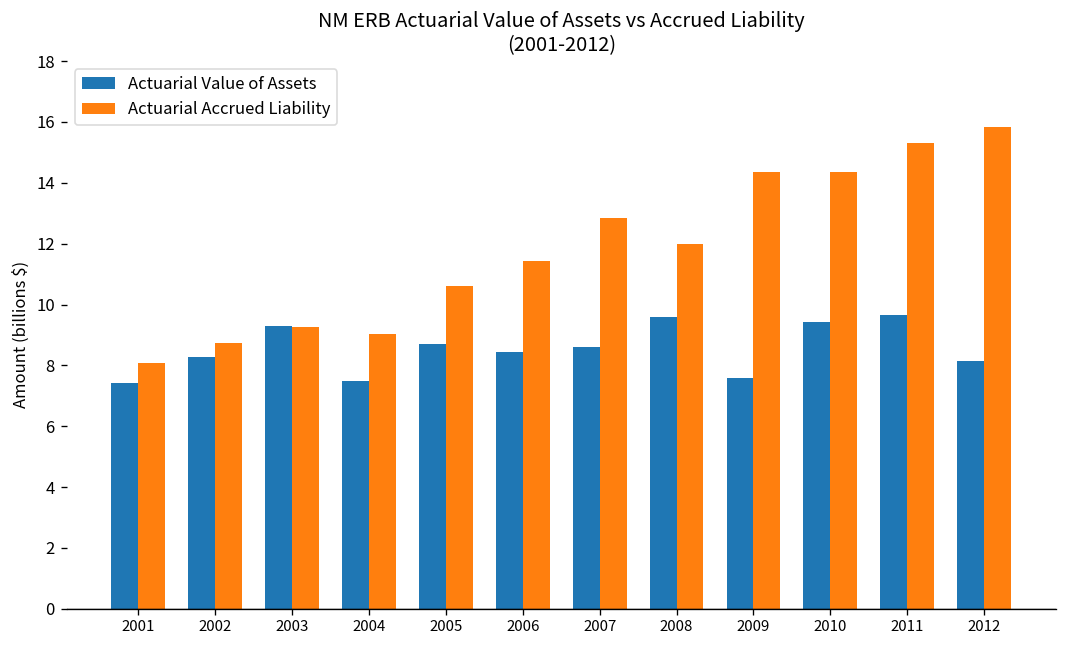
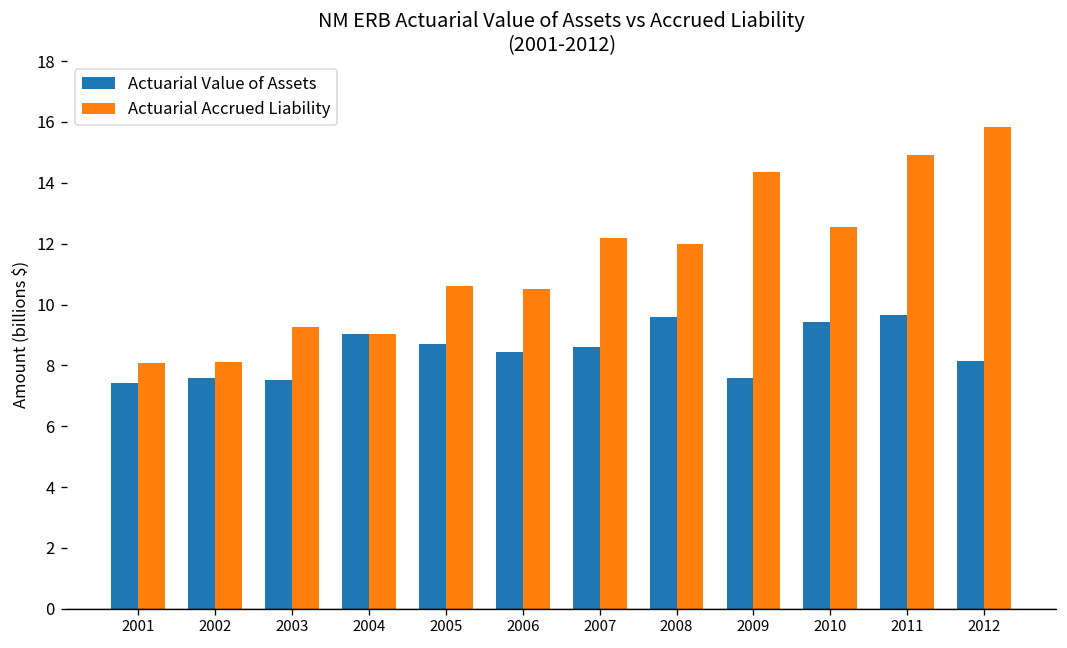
  {
    "Actuarial Value of Assets": {
      "2001": 7.4,
-     "2002": 8.3,
-     "2003": 9.3,
-     "2004": 7.5,
+     "2002": 7.6,
+     "2003": 7.5,
+     "2004": 9.0,
      "2005": 8.7,
      "2006": 8.4,
      "2007": 8.6,
      "2008": 9.6,
      "2009": 7.6,
      "2010": 9.4,
      "2011": 9.6,
      "2012": 8.2
    },
    "Actuarial Accrued Liability": {
      "2001": 8.1,
-     "2002": 8.7,
+     "2002": 8.1,
      "2003": 9.3,
      "2004": 9.0,
      "2005": 10.6,
-     "2006": 11.4,
-     "2007": 12.8,
+     "2006": 10.5,
+     "2007": 12.2,
      "2008": 12.0,
      "2009": 14.4,
-     "2010": 14.4,
-     "2011": 15.3,
+     "2010": 12.5,
+     "2011": 14.9,
      "2012": 15.8
    }
  }
